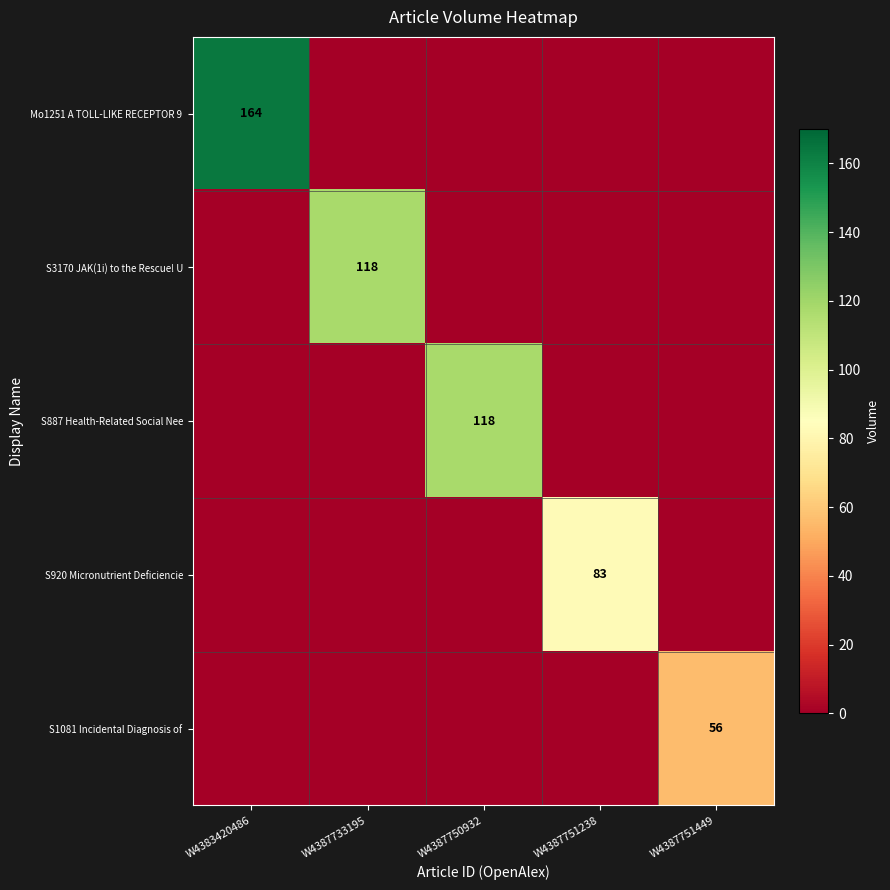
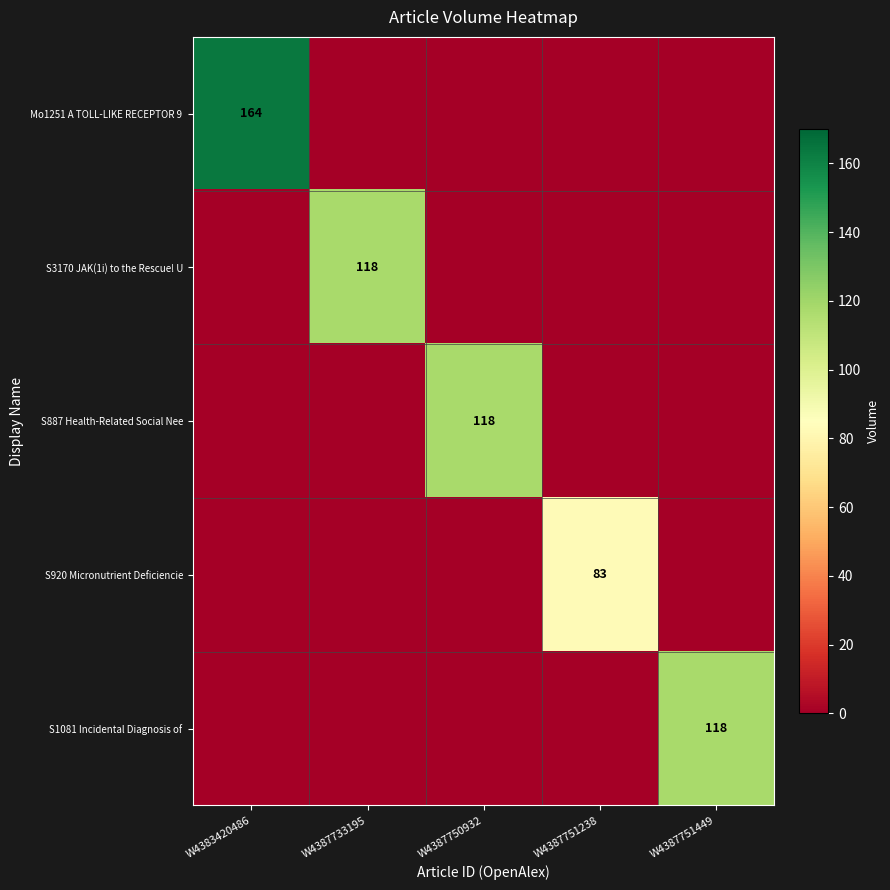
  {
    "Mo1251 A TOLL-LIKE RECEPTOR 9": {
      "W4383420486": 164
    },
    "S3170 JAK(1i) to the Rescue! U": {
      "W4387733195": 118
    },
    "S887 Health-Related Social Nee": {
      "W4387750932": 118
    },
    "S920 Micronutrient Deficiencie": {
      "W4387751238": 83
    },
    "S1081 Incidental Diagnosis of": {
-     "W4387751449": 56
+     "W4387751449": 118
    }
  }
